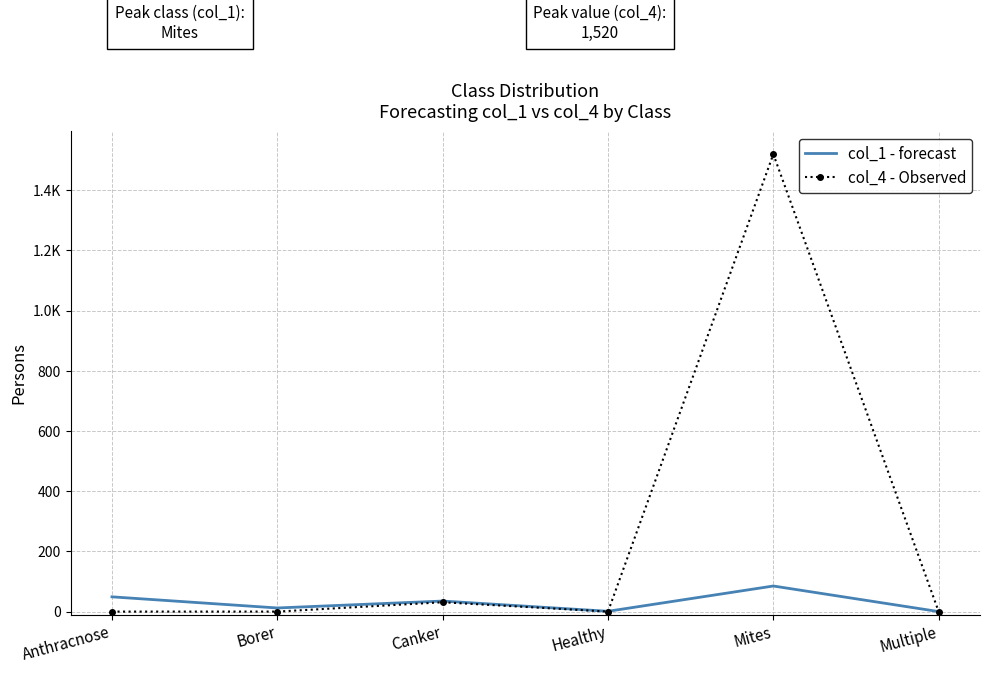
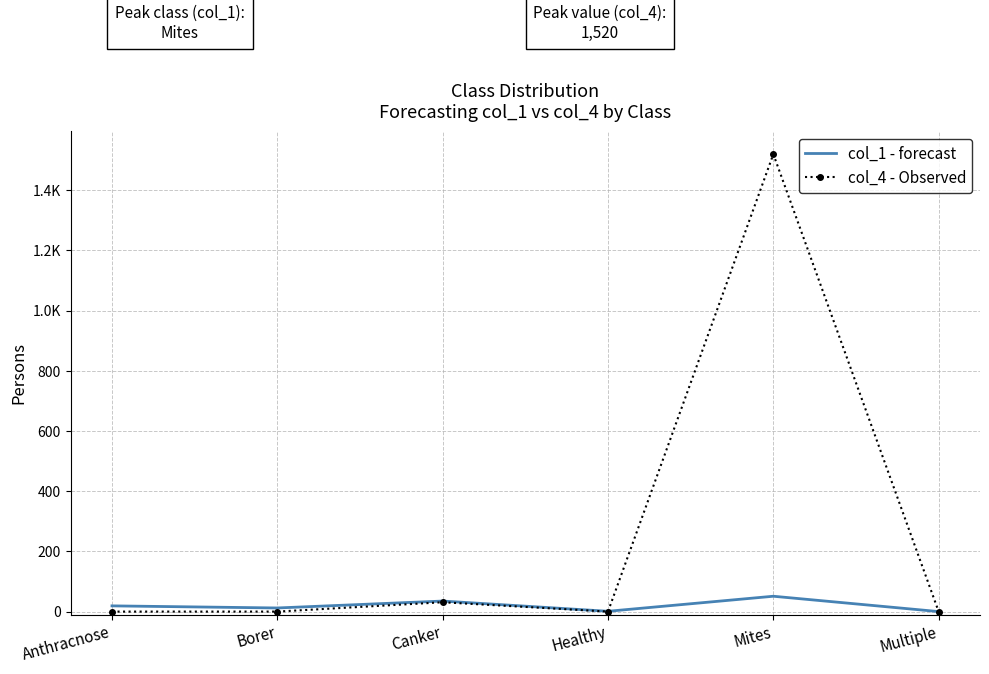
  {
    "col_1 - forecast": {
-     "Anthracnose": 50,
+     "Anthracnose": 20,
      "Borer": 10,
-     "Mites": 90
+     "Mites": 50
    },
    "col_4 - Observed": {
      "Anthracnose": 0,
      "Borer": 0,
      "Mites": 1520
    }
  }
